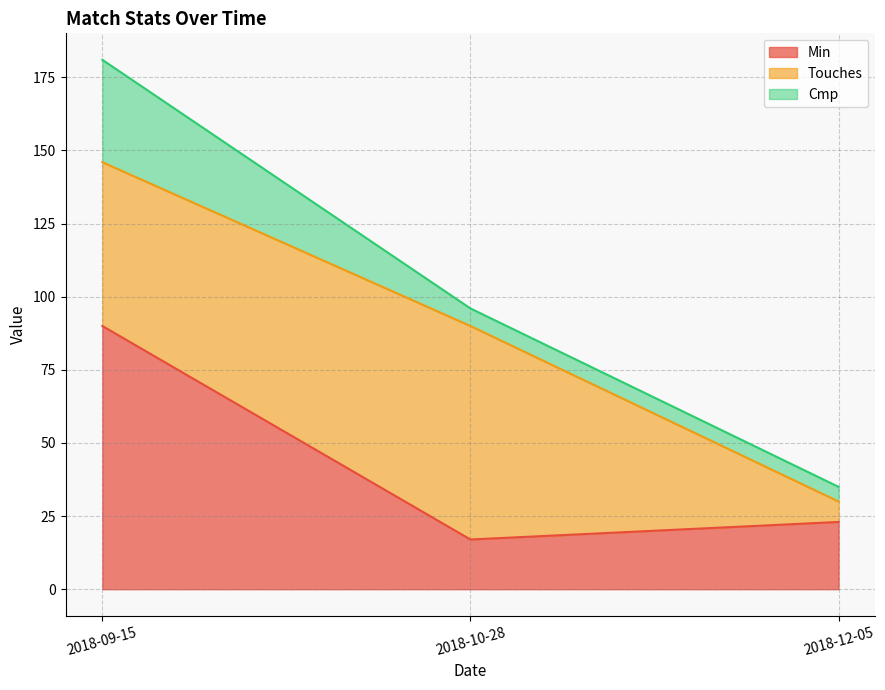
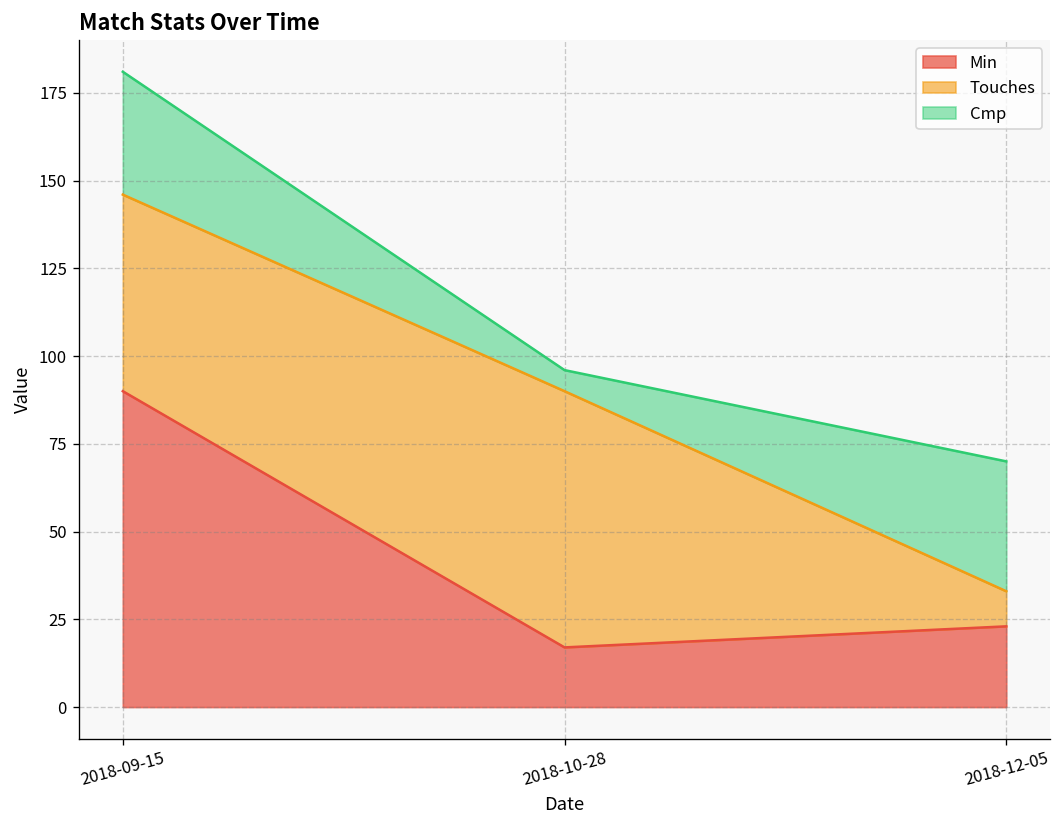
  {
    "Min": {
      "2018-09-15": 90,
      "2018-10-28": 17,
      "2018-12-05": 23
    },
    "Touches": {
      "2018-09-15": 56,
      "2018-10-28": 73,
-     "2018-12-05": 7
+     "2018-12-05": 10
    },
    "Cmp": {
      "2018-09-15": 35,
      "2018-10-28": 6,
-     "2018-12-05": 5
+     "2018-12-05": 37
    }
  }
